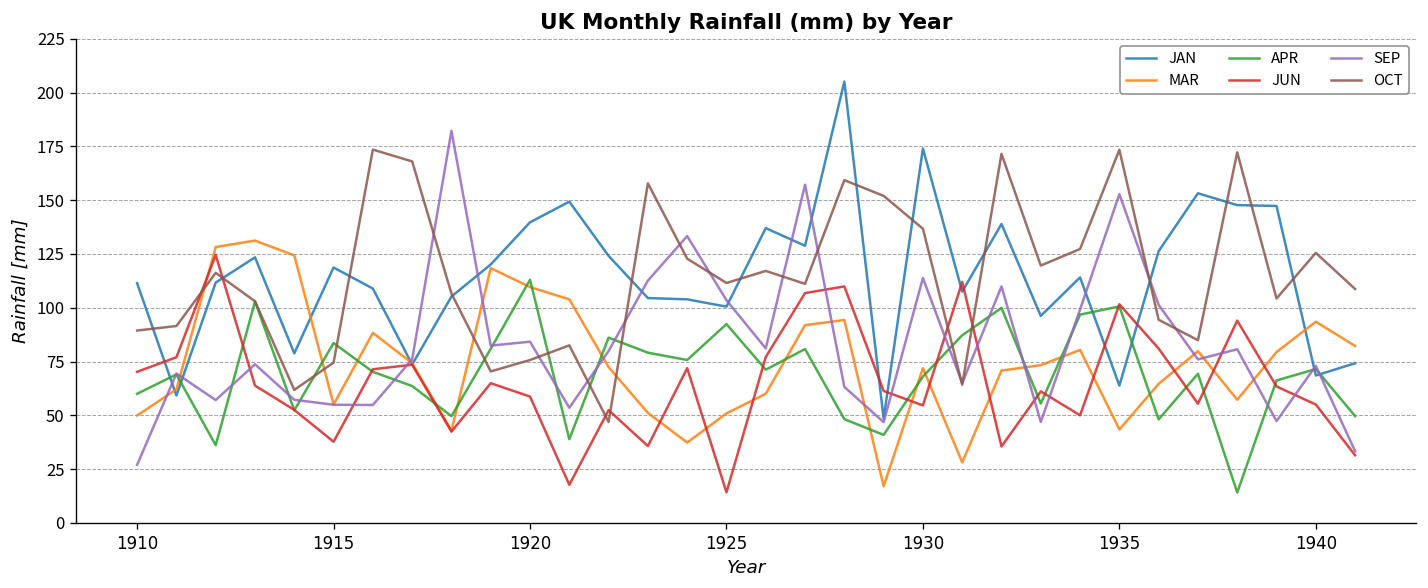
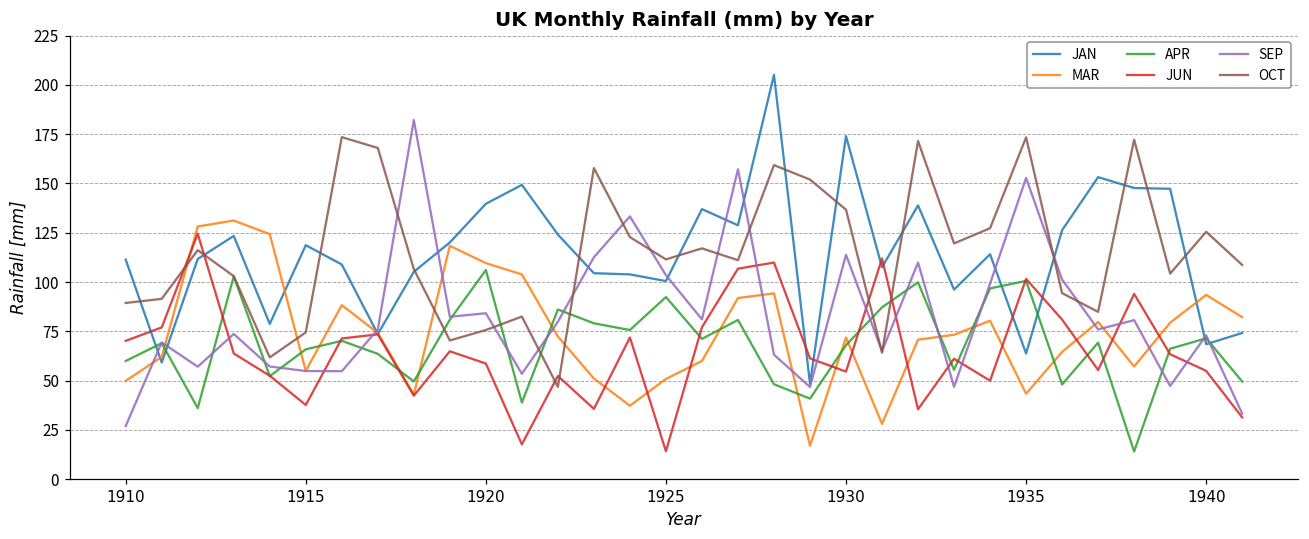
  {
    "JAN": {
      "1910": 111,
      "1915": 119,
      "1920": 140,
      "1925": 101,
      "1930": 174,
      "1935": 64,
      "1940": 69
    },
    "MAR": {
      "1910": 50,
      "1920": 110,
      "1925": 51,
      "1930": 72,
      "1935": 43,
      "1940": 94
    },
    "APR": {
      "1910": 60,
-     "1915": 84,
-     "1920": 113,
+     "1915": 66,
+     "1920": 106,
      "1925": 92,
      "1930": 68,
      "1940": 72
    },
    "JUN": {
      "1910": 70,
      "1915": 38,
      "1920": 59,
      "1925": 14,
      "1930": 55,
      "1940": 55
    },
    "SEP": {
      "1910": 27,
      "1920": 84,
      "1925": 104,
      "1930": 114,
      "1935": 153,
      "1940": 73
    },
    "OCT": {
      "1910": 89,
      "1915": 75,
      "1920": 76,
      "1925": 112,
      "1930": 137,
      "1935": 173,
      "1940": 126
    }
  }
